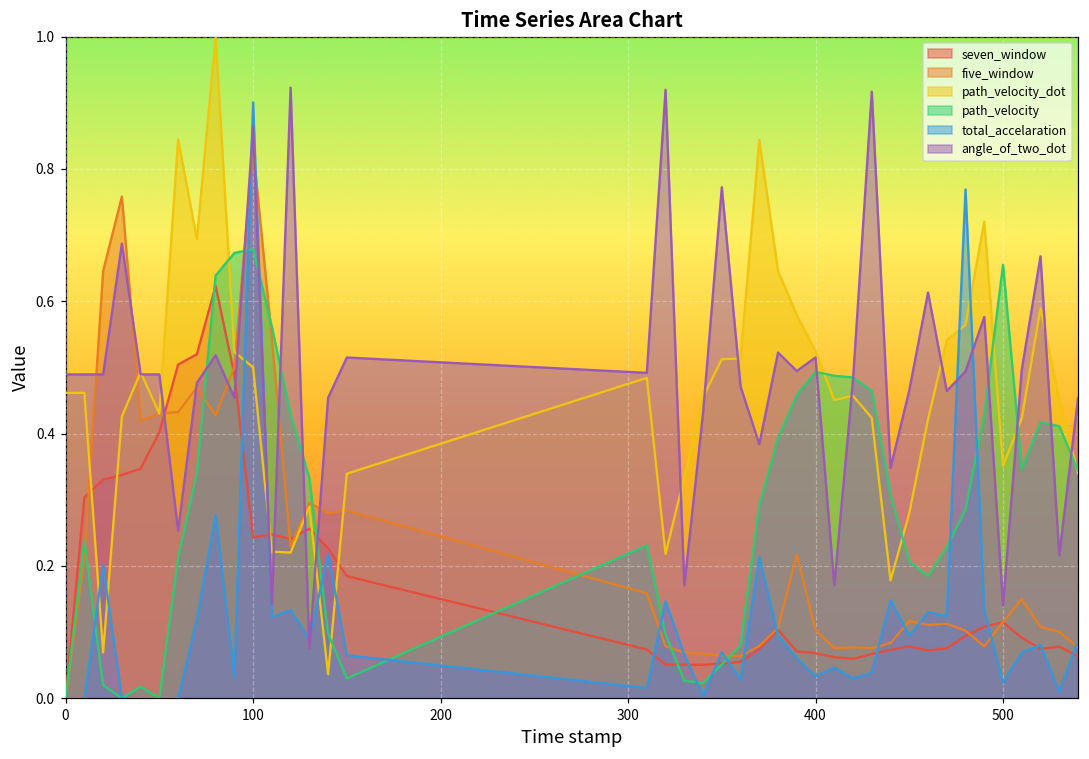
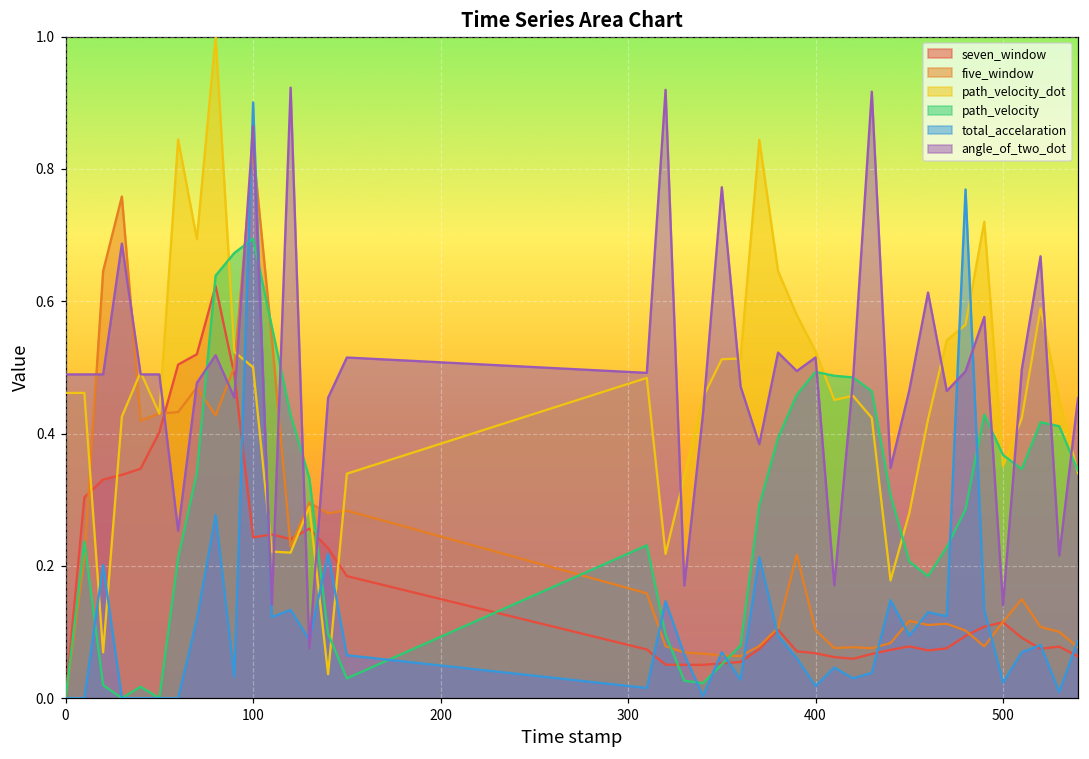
  {
    "path_velocity": {
-     "100": 0.68,
+     "100": 0.69,
      "400": 0.49,
-     "500": 0.66
+     "500": 0.37
    },
    "total_accelaration": {
      "100": 0.90,
-     "400": 0.03,
+     "400": 0.02,
      "500": 0.02
    },
    "angle_of_two_dot": {
      "0": 0.49,
      "100": 0.86,
      "400": 0.52,
      "500": 0.14
    }
  }
